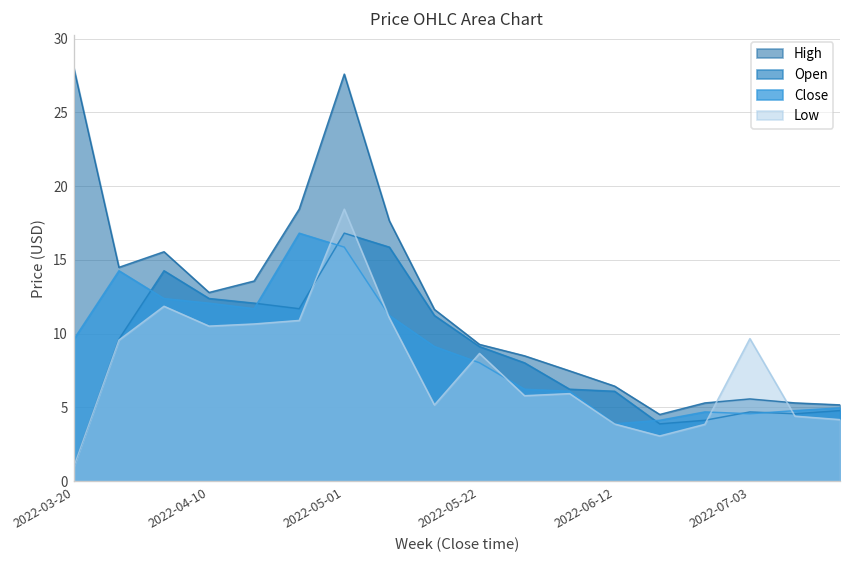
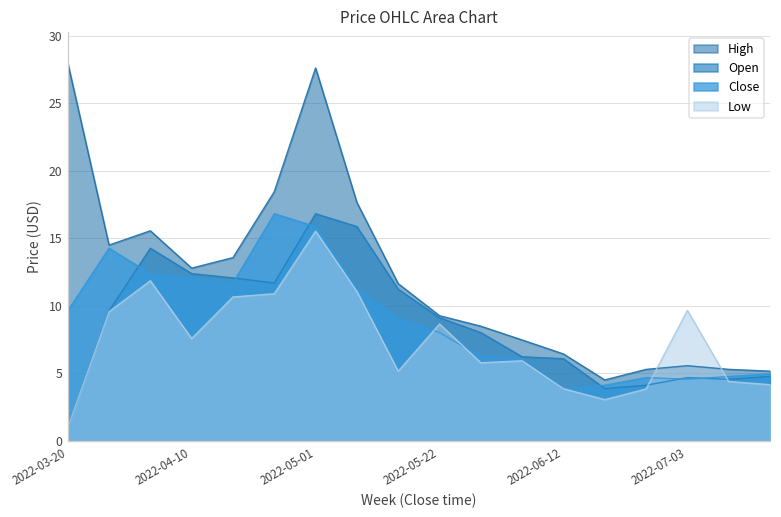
  {
    "Low": {
-     "2022-04-10": 10.5,
-     "2022-05-01": 18.4,
+     "2022-04-10": 7.6,
+     "2022-05-01": 15.5,
      "2022-05-22": 8.7,
      "2022-07-03": 9.7
    }
  }
